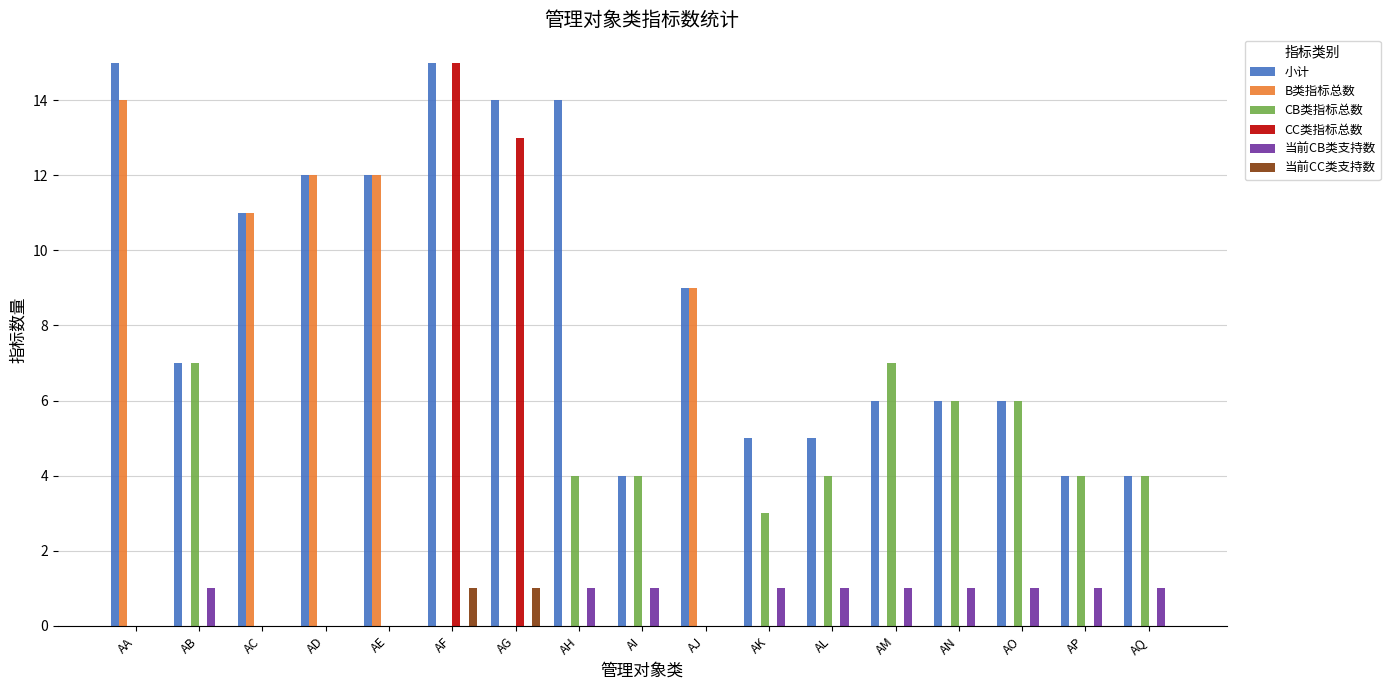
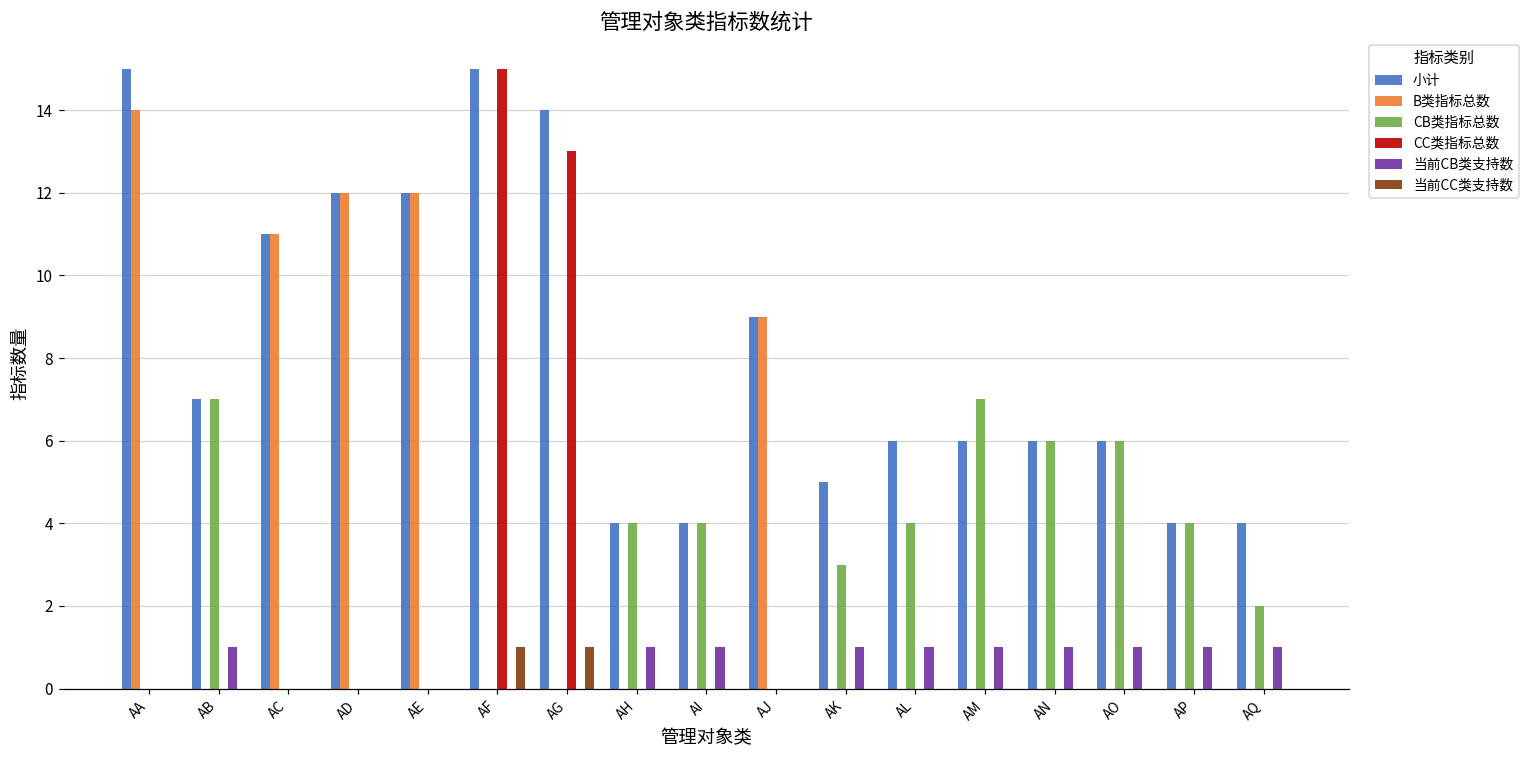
  {
    "小计": {
      "AA": 15,
      "AB": 7,
      "AC": 11,
      "AD": 12,
      "AE": 12,
      "AF": 15,
      "AG": 14,
-     "AH": 14,
+     "AH": 4,
      "AI": 4,
      "AJ": 9,
      "AK": 5,
-     "AL": 5,
+     "AL": 6,
      "AM": 6,
      "AN": 6,
      "AO": 6,
      "AP": 4,
      "AQ": 4
    },
    "B类指标总数": {
      "AA": 14,
      "AB": 0,
      "AC": 11,
      "AD": 12,
      "AE": 12,
      "AF": 0,
      "AG": 0,
      "AH": 0,
      "AI": 0,
      "AJ": 9,
      "AK": 0,
      "AL": 0,
      "AM": 0,
      "AN": 0,
      "AO": 0,
      "AP": 0,
      "AQ": 0
    },
    "CB类指标总数": {
      "AA": 0,
      "AB": 7,
      "AC": 0,
      "AD": 0,
      "AE": 0,
      "AF": 0,
      "AG": 0,
      "AH": 4,
      "AI": 4,
      "AJ": 0,
      "AK": 3,
      "AL": 4,
      "AM": 7,
      "AN": 6,
      "AO": 6,
      "AP": 4,
-     "AQ": 4
+     "AQ": 2
    },
    "CC类指标总数": {
      "AA": 0,
      "AB": 0,
      "AC": 0,
      "AD": 0,
      "AE": 0,
      "AF": 15,
      "AG": 13,
      "AH": 0,
      "AI": 0,
      "AJ": 0,
      "AK": 0,
      "AL": 0,
      "AM": 0,
      "AN": 0,
      "AO": 0,
      "AP": 0,
      "AQ": 0
    },
    "当前CB类支持数": {
      "AA": 0,
      "AB": 1,
      "AC": 0,
      "AD": 0,
      "AE": 0,
      "AF": 0,
      "AG": 0,
      "AH": 1,
      "AI": 1,
      "AJ": 0,
      "AK": 1,
      "AL": 1,
      "AM": 1,
      "AN": 1,
      "AO": 1,
      "AP": 1,
      "AQ": 1
    },
    "当前CC类支持数": {
      "AA": 0,
      "AB": 0,
      "AC": 0,
      "AD": 0,
      "AE": 0,
      "AF": 1,
      "AG": 1,
      "AH": 0,
      "AI": 0,
      "AJ": 0,
      "AK": 0,
      "AL": 0,
      "AM": 0,
      "AN": 0,
      "AO": 0,
      "AP": 0,
      "AQ": 0
    }
  }
